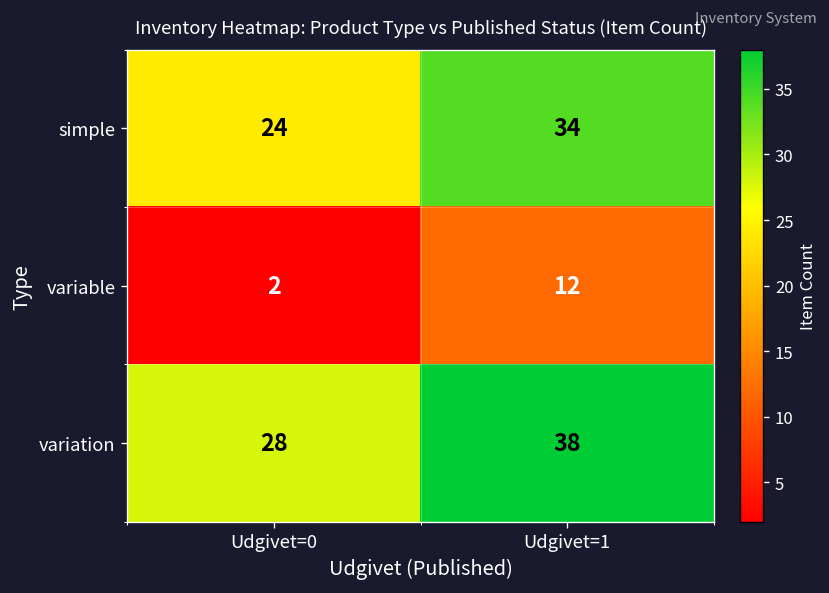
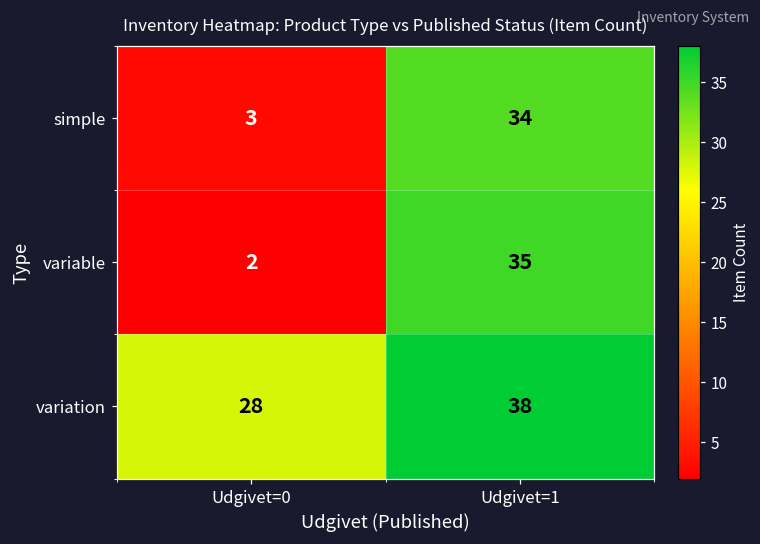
  {
    "simple": {
-     "Udgivet=0": 24,
+     "Udgivet=0": 3,
      "Udgivet=1": 34
    },
    "variable": {
      "Udgivet=0": 2,
-     "Udgivet=1": 12
+     "Udgivet=1": 35
    },
    "variation": {
      "Udgivet=0": 28,
      "Udgivet=1": 38
    }
  }
